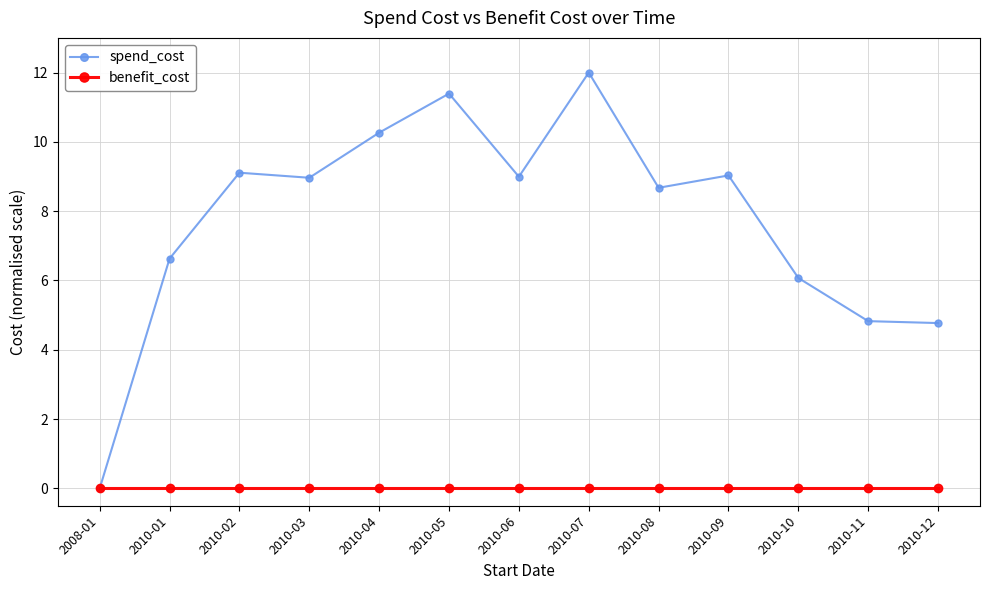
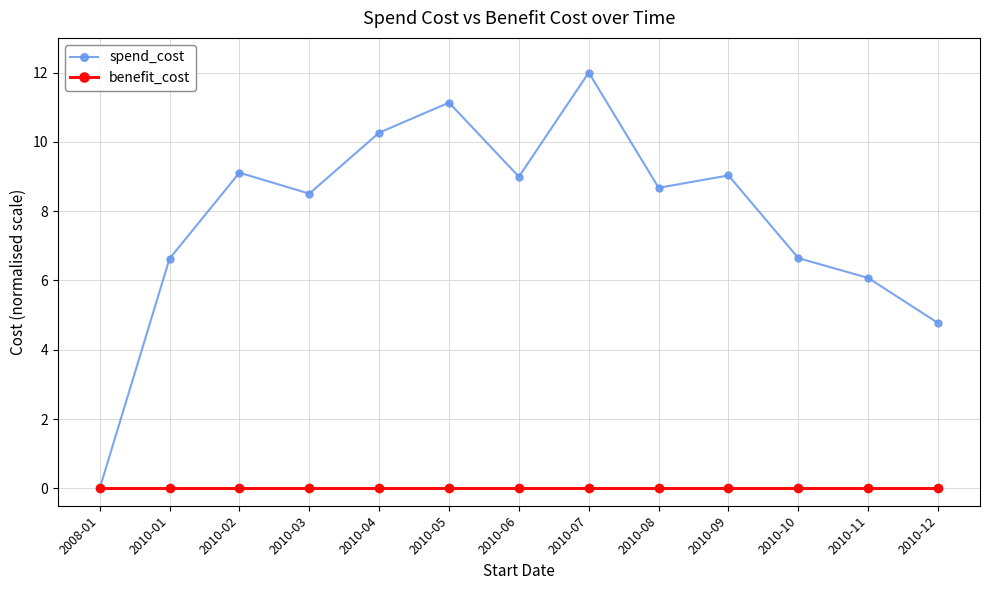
  {
    "spend_cost": {
      "2010-01": 6.6,
      "2010-02": 9.1,
-     "2010-03": 9.0,
+     "2010-03": 8.5,
      "2010-04": 10.3,
-     "2010-05": 11.4,
+     "2010-05": 11.1,
      "2010-06": 9.0,
      "2010-07": 12.0,
      "2010-08": 8.7,
      "2010-09": 9.0,
-     "2010-10": 6.1,
-     "2010-11": 4.8,
+     "2010-10": 6.6,
+     "2010-11": 6.1,
      "2010-12": 4.8
    },
    "benefit_cost": {
      "2010-01": 0.0,
      "2010-02": 0.0,
      "2010-03": 0.0,
      "2010-04": 0.0,
      "2010-05": 0.0,
      "2010-06": 0.0,
      "2010-07": 0.0,
      "2010-08": 0.0,
      "2010-09": 0.0,
      "2010-10": 0.0,
      "2010-11": 0.0,
      "2010-12": 0.0
    }
  }
